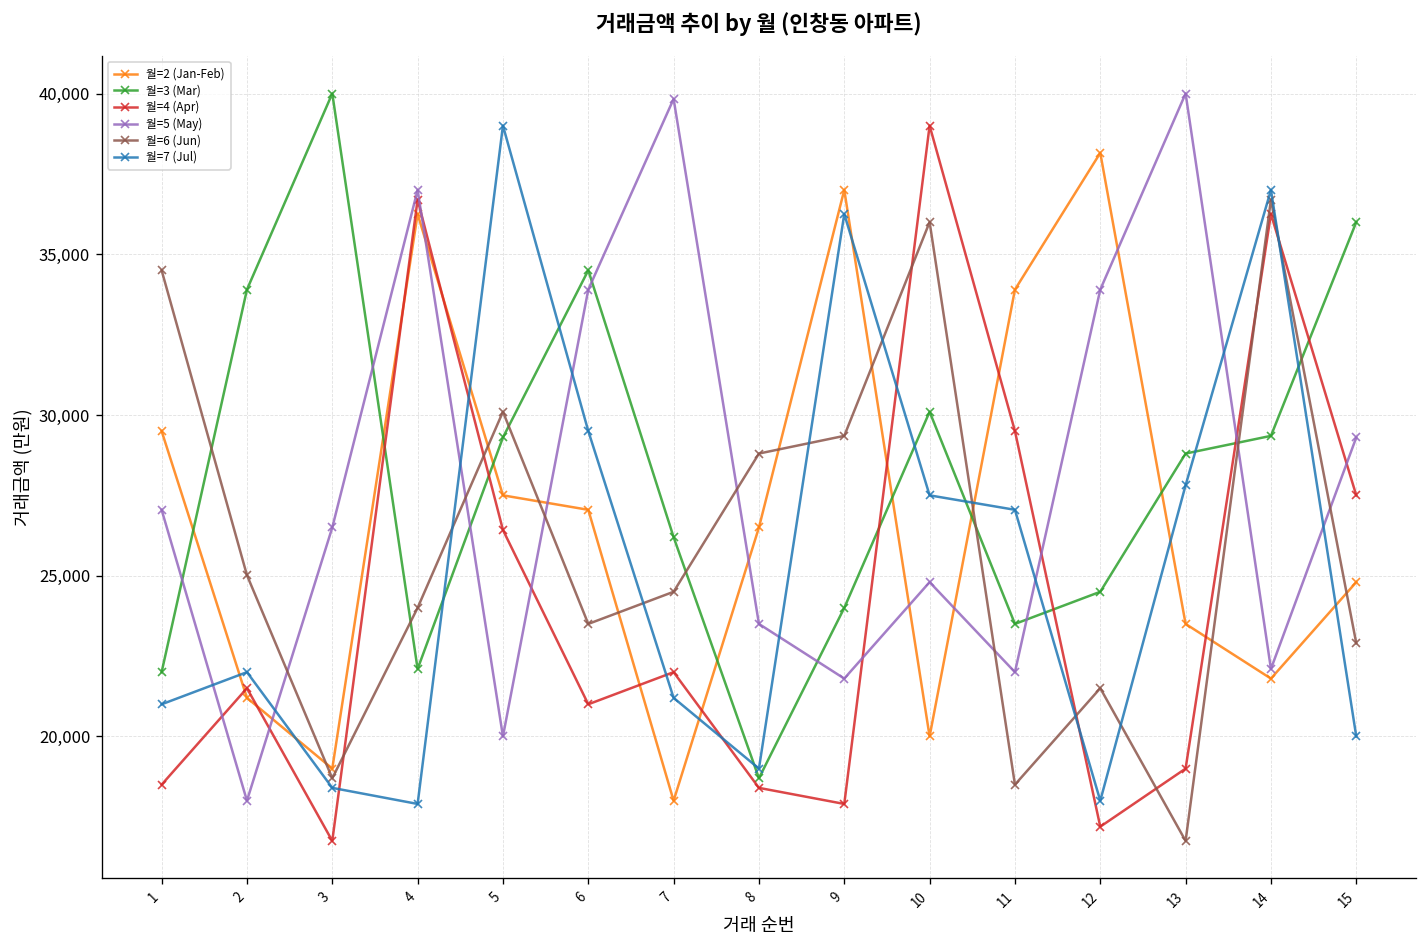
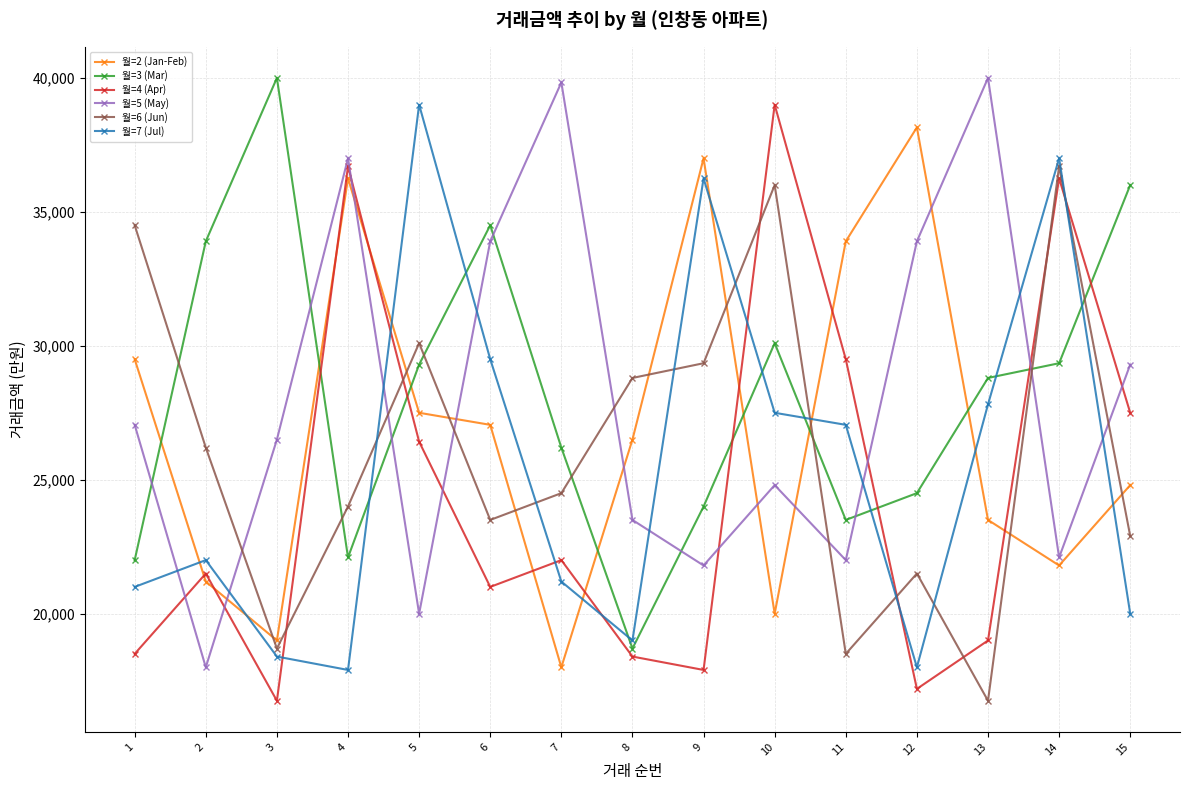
  {
    "월=2 (Jan-Feb)": {
      "1": "29,500",
      "2": "21,200",
      "3": "19,000",
      "4": "36,300",
      "5": "27,500",
      "6": "27,100",
      "7": "18,000",
      "8": "26,500",
      "9": "37,000",
      "10": "20,000",
      "11": "33,900",
      "12": "38,200",
      "13": "23,500",
      "14": "21,800",
      "15": "24,800"
    },
    "월=3 (Mar)": {
      "1": "22,000",
      "2": "33,900",
      "3": "40,000",
      "4": "22,100",
      "5": "29,300",
      "6": "34,500",
      "7": "26,200",
      "8": "18,700",
      "9": "24,000",
      "10": "30,100",
      "11": "23,500",
      "12": "24,500",
      "13": "28,800",
      "14": "29,400",
      "15": "36,000"
    },
    "월=4 (Apr)": {
      "1": "18,500",
      "2": "21,500",
      "3": "16,800",
      "4": "36,700",
      "5": "26,400",
      "6": "21,000",
      "7": "22,000",
      "8": "18,400",
      "9": "17,900",
      "10": "39,000",
      "11": "29,500",
      "12": "17,200",
      "13": "19,000",
      "14": "36,300",
      "15": "27,500"
    },
    "월=5 (May)": {
      "1": "27,100",
      "2": "18,000",
      "3": "26,500",
      "4": "37,000",
      "5": "20,000",
      "6": "33,900",
      "7": "39,800",
      "8": "23,500",
      "9": "21,800",
      "10": "24,800",
      "11": "22,000",
      "12": "33,900",
      "13": "40,000",
      "14": "22,100",
      "15": "29,300"
    },
    "월=6 (Jun)": {
      "1": "34,500",
-     "2": "25,000",
+     "2": "26,200",
      "3": "18,700",
      "4": "24,000",
      "5": "30,100",
      "6": "23,500",
      "7": "24,500",
      "8": "28,800",
      "9": "29,400",
      "10": "36,000",
      "11": "18,500",
      "12": "21,500",
      "13": "16,800",
      "14": "36,700",
      "15": "22,900"
    },
    "월=7 (Jul)": {
      "1": "21,000",
      "2": "22,000",
      "3": "18,400",
      "4": "17,900",
      "5": "39,000",
      "6": "29,500",
      "7": "21,200",
      "8": "19,000",
      "9": "36,300",
      "10": "27,500",
      "11": "27,100",
      "12": "18,000",
      "13": "27,800",
      "14": "37,000",
      "15": "20,000"
    }
  }
